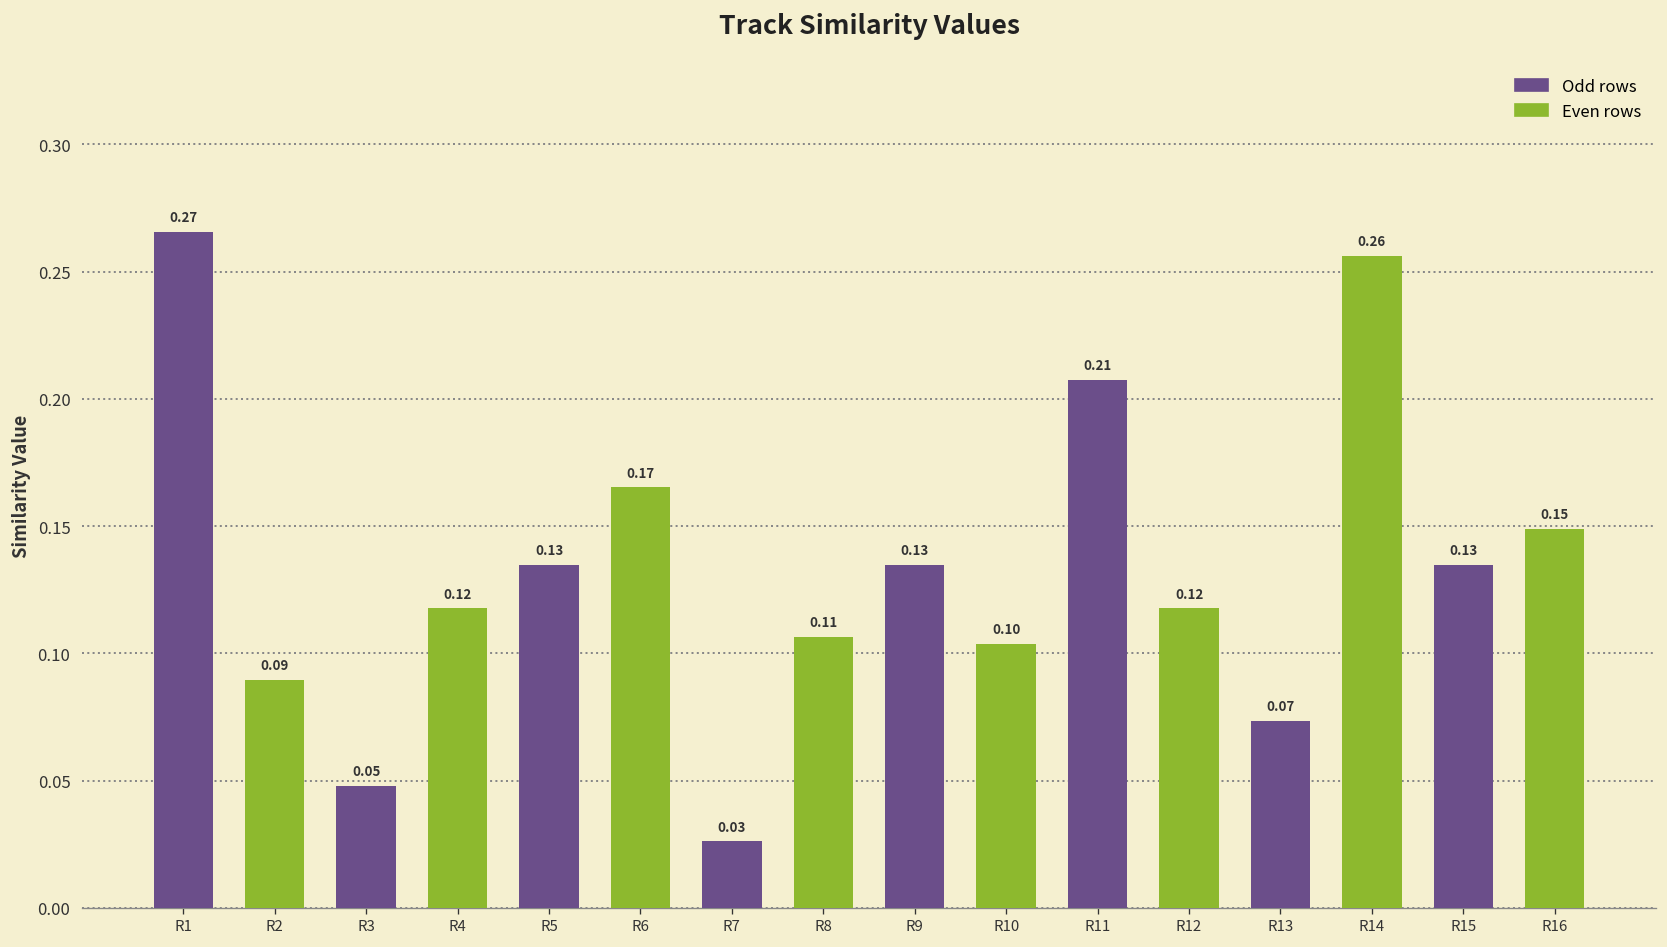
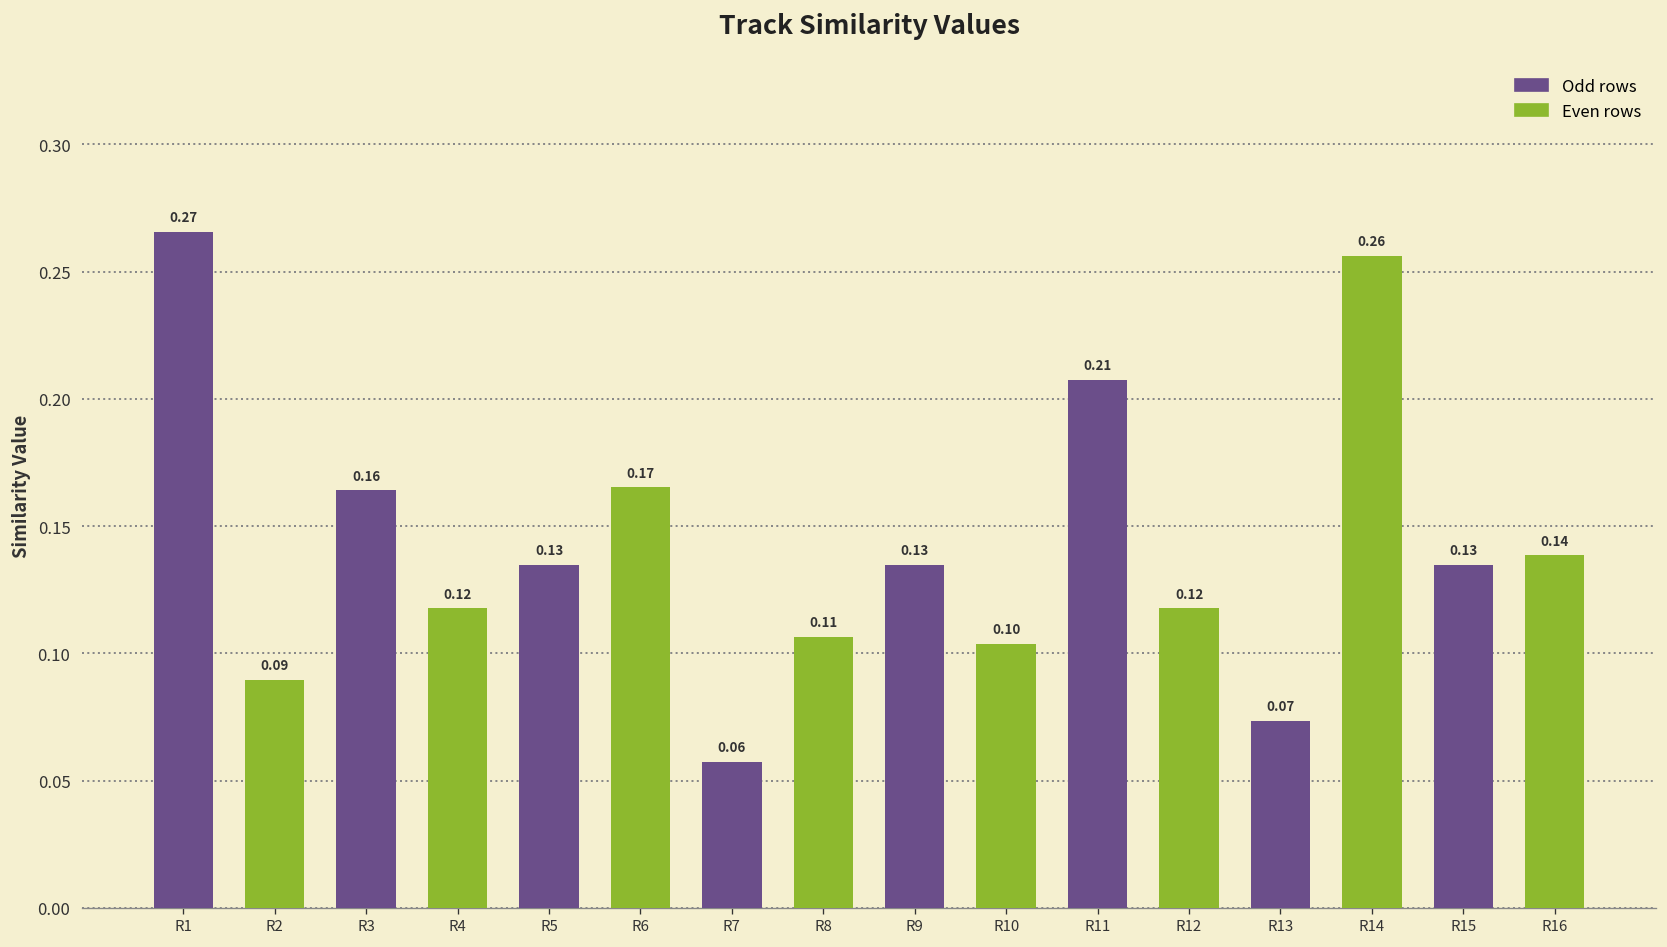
  {
    "R1": 0.27,
    "R2": 0.09,
-   "R3": 0.05,
+   "R3": 0.16,
    "R4": 0.12,
    "R5": 0.13,
    "R6": 0.17,
-   "R7": 0.03,
+   "R7": 0.06,
    "R8": 0.11,
    "R9": 0.13,
    "R10": 0.10,
    "R11": 0.21,
    "R12": 0.12,
    "R13": 0.07,
    "R14": 0.26,
    "R15": 0.13,
-   "R16": 0.15
+   "R16": 0.14
  }
